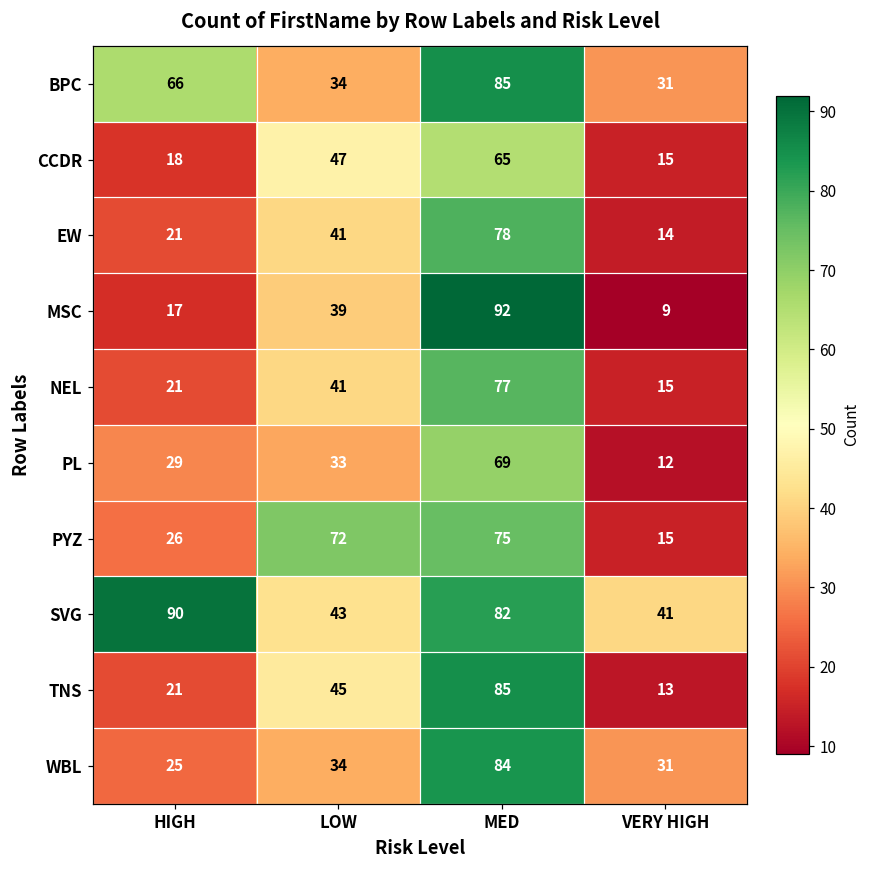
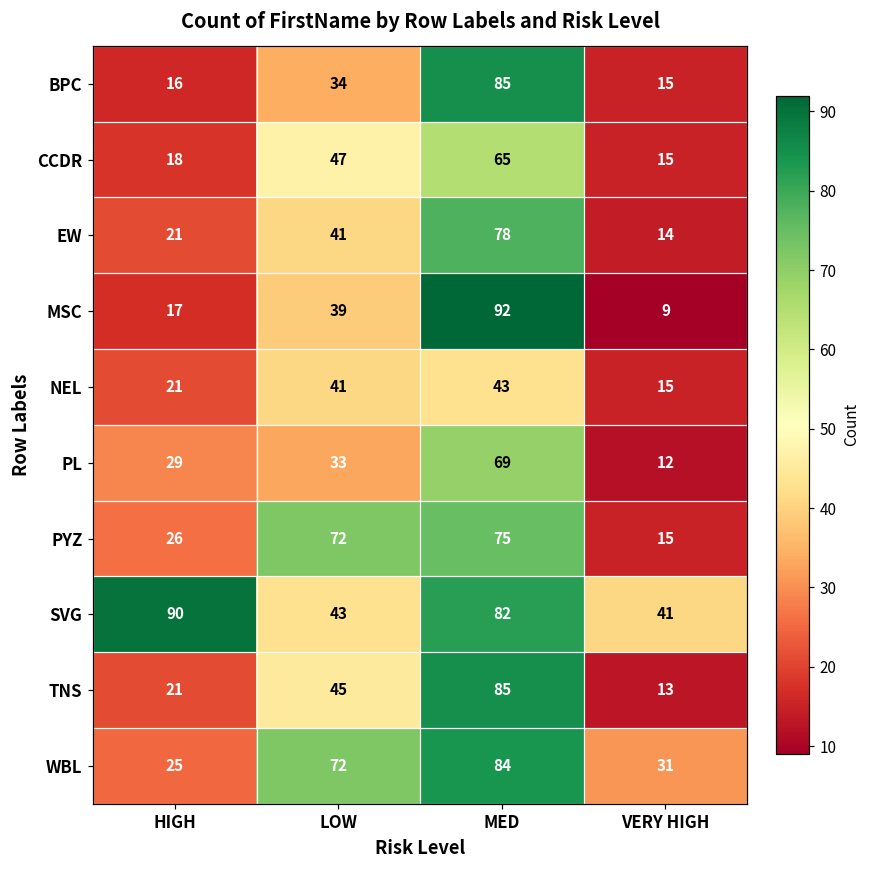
  {
    "BPC": {
-     "HIGH": 66,
+     "HIGH": 16,
      "LOW": 34,
      "MED": 85,
-     "VERY HIGH": 31
+     "VERY HIGH": 15
    },
    "CCDR": {
      "HIGH": 18,
      "LOW": 47,
      "MED": 65,
      "VERY HIGH": 15
    },
    "EW": {
      "HIGH": 21,
      "LOW": 41,
      "MED": 78,
      "VERY HIGH": 14
    },
    "MSC": {
      "HIGH": 17,
      "LOW": 39,
      "MED": 92,
      "VERY HIGH": 9
    },
    "NEL": {
      "HIGH": 21,
      "LOW": 41,
-     "MED": 77,
+     "MED": 43,
      "VERY HIGH": 15
    },
    "PL": {
      "HIGH": 29,
      "LOW": 33,
      "MED": 69,
      "VERY HIGH": 12
    },
    "PYZ": {
      "HIGH": 26,
      "LOW": 72,
      "MED": 75,
      "VERY HIGH": 15
    },
    "SVG": {
      "HIGH": 90,
      "LOW": 43,
      "MED": 82,
      "VERY HIGH": 41
    },
    "TNS": {
      "HIGH": 21,
      "LOW": 45,
      "MED": 85,
      "VERY HIGH": 13
    },
    "WBL": {
      "HIGH": 25,
-     "LOW": 34,
+     "LOW": 72,
      "MED": 84,
      "VERY HIGH": 31
    }
  }
